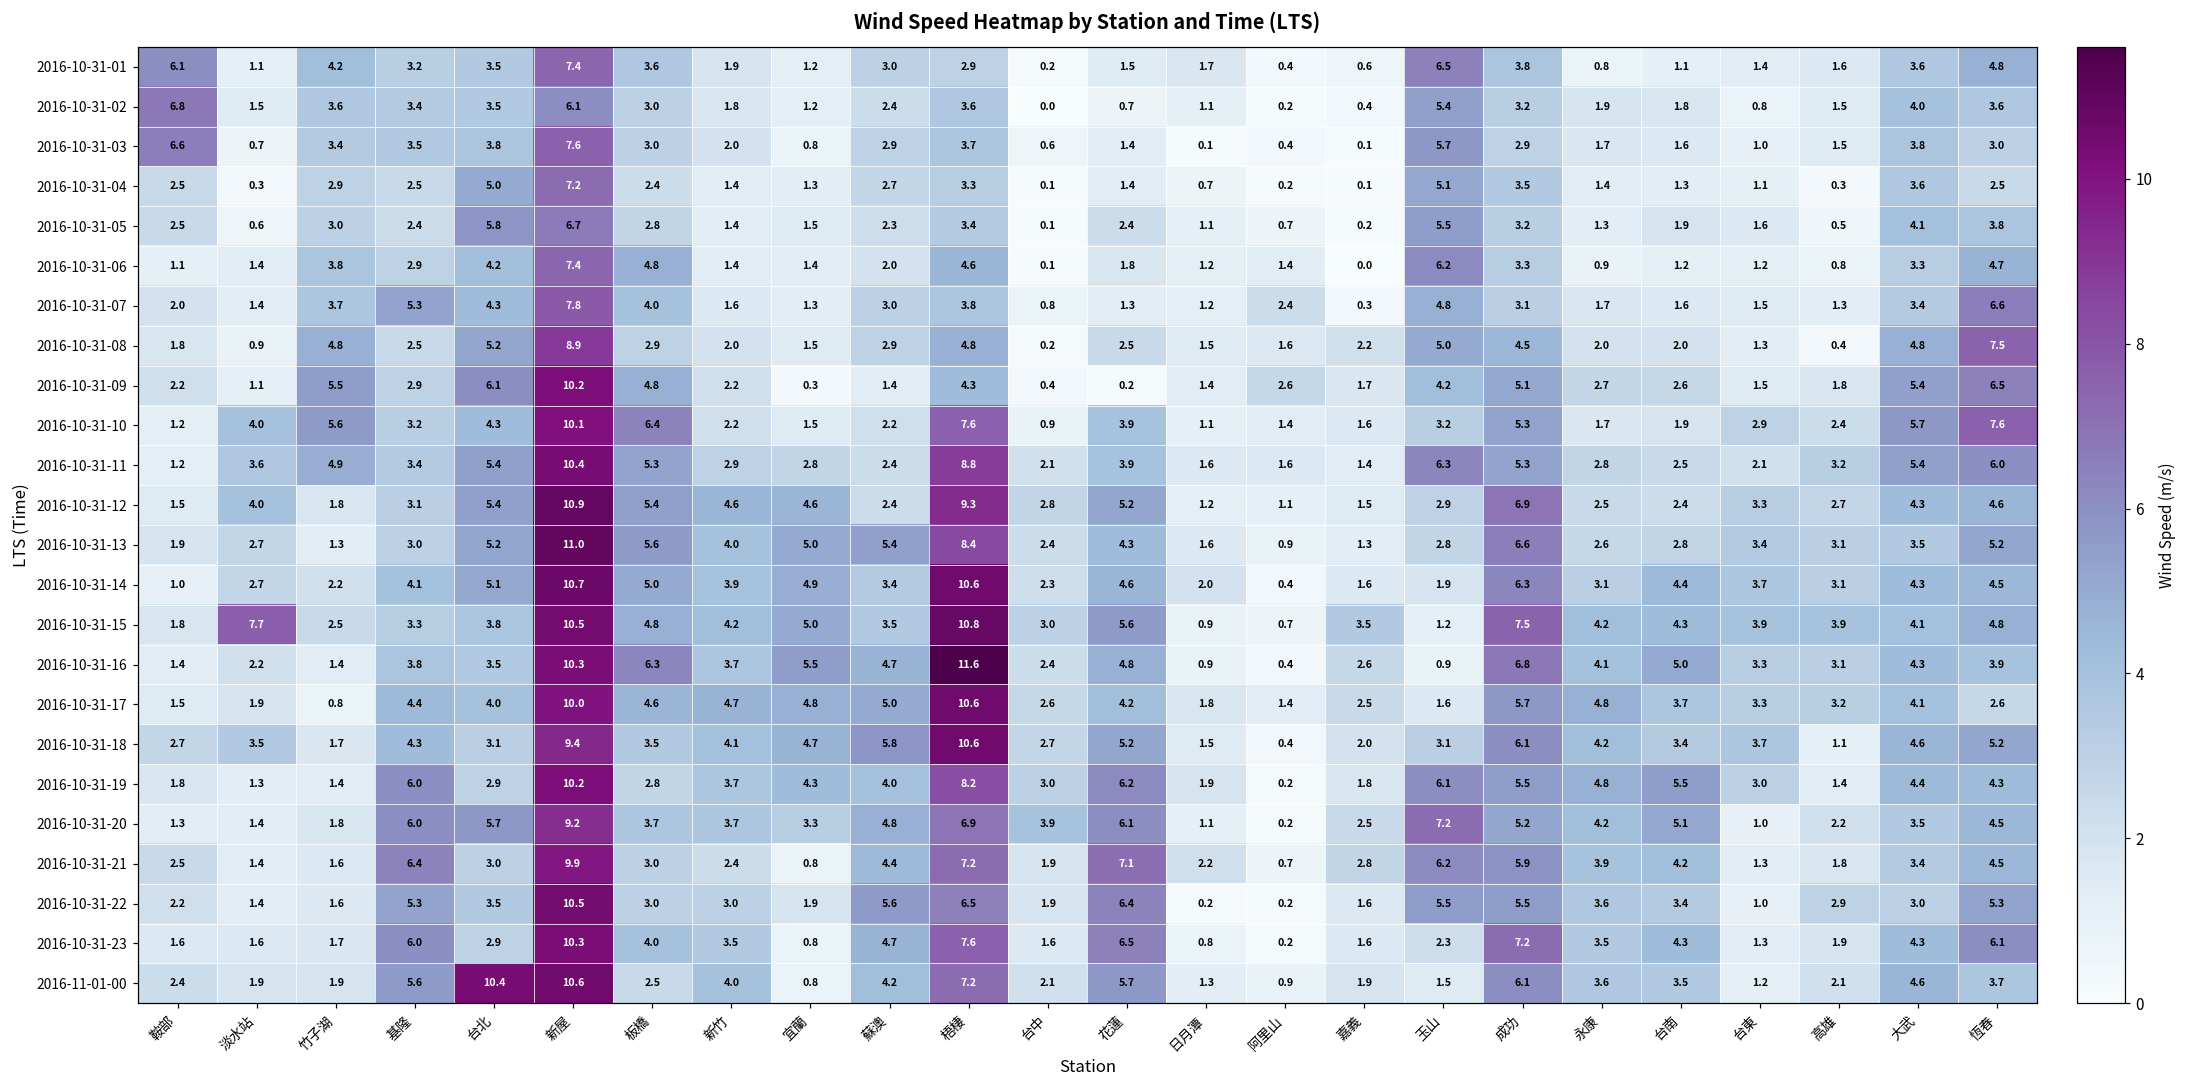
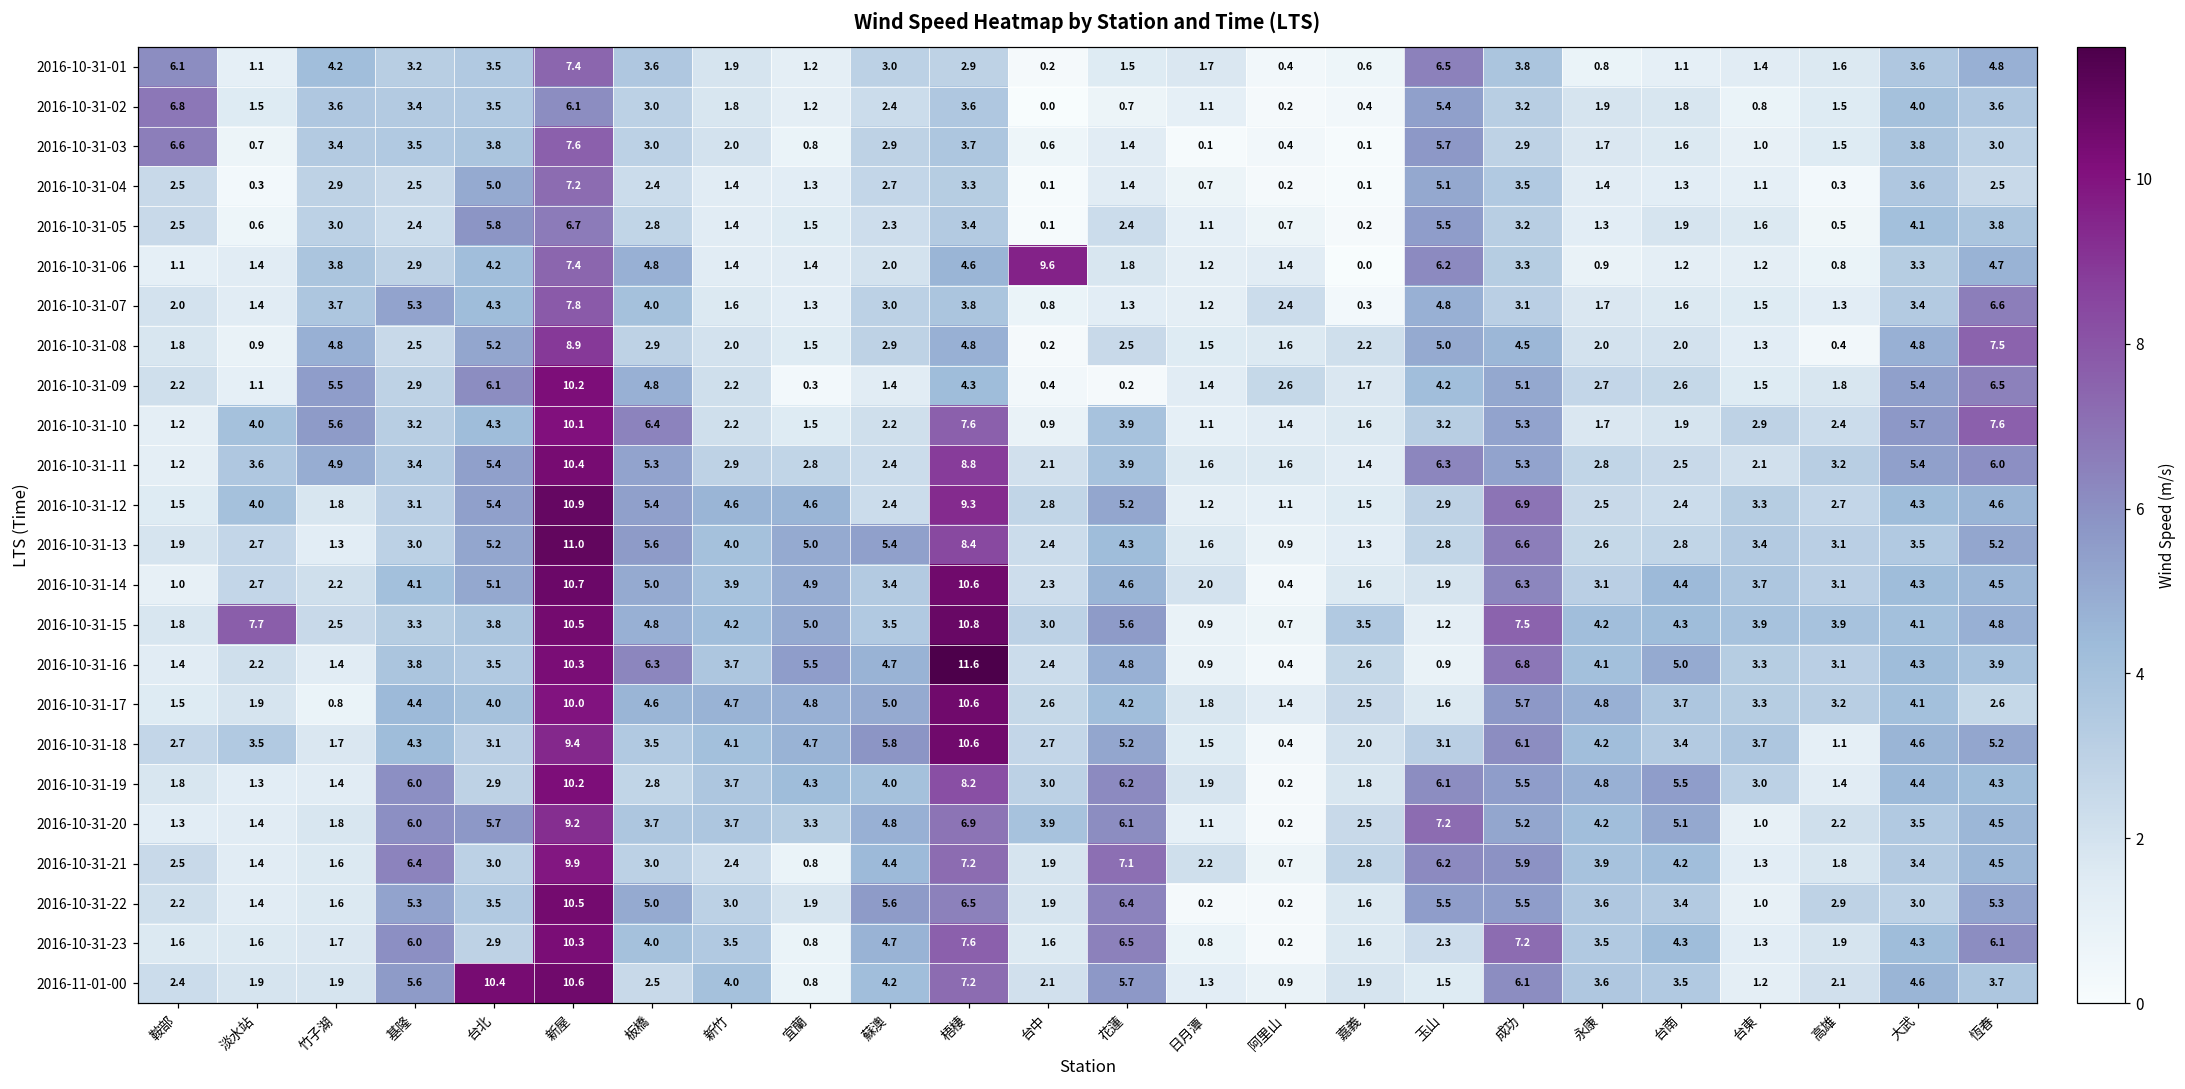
  {
    "2016-10-31-06": {
      "鞍部": 1.1,
      "淡水站": 1.4,
      "竹子湖": 3.8,
      "基隆": 2.9,
      "台北": 4.2,
      "新屋": 7.4,
      "板橋": 4.8,
      "新竹": 1.4,
      "宜蘭": 1.4,
      "蘇澳": 2.0,
      "梧棲": 4.6,
-     "台中": 0.1,
+     "台中": 9.6,
      "花蓮": 1.8,
      "日月潭": 1.2,
      "阿里山": 1.4,
      "嘉義": 0.0,
      "玉山": 6.2,
      "成功": 3.3,
      "永康": 0.9,
      "台南": 1.2,
      "台東": 1.2,
      "高雄": 0.8,
      "大武": 3.3,
      "恆春": 4.7
    },
    "2016-10-31-22": {
      "鞍部": 2.2,
      "淡水站": 1.4,
      "竹子湖": 1.6,
      "基隆": 5.3,
      "台北": 3.5,
      "新屋": 10.5,
-     "板橋": 3.0,
+     "板橋": 5.0,
      "新竹": 3.0,
      "宜蘭": 1.9,
      "蘇澳": 5.6,
      "梧棲": 6.5,
      "台中": 1.9,
      "花蓮": 6.4,
      "日月潭": 0.2,
      "阿里山": 0.2,
      "嘉義": 1.6,
      "玉山": 5.5,
      "成功": 5.5,
      "永康": 3.6,
      "台南": 3.4,
      "台東": 1.0,
      "高雄": 2.9,
      "大武": 3.0,
      "恆春": 5.3
    }
  }
